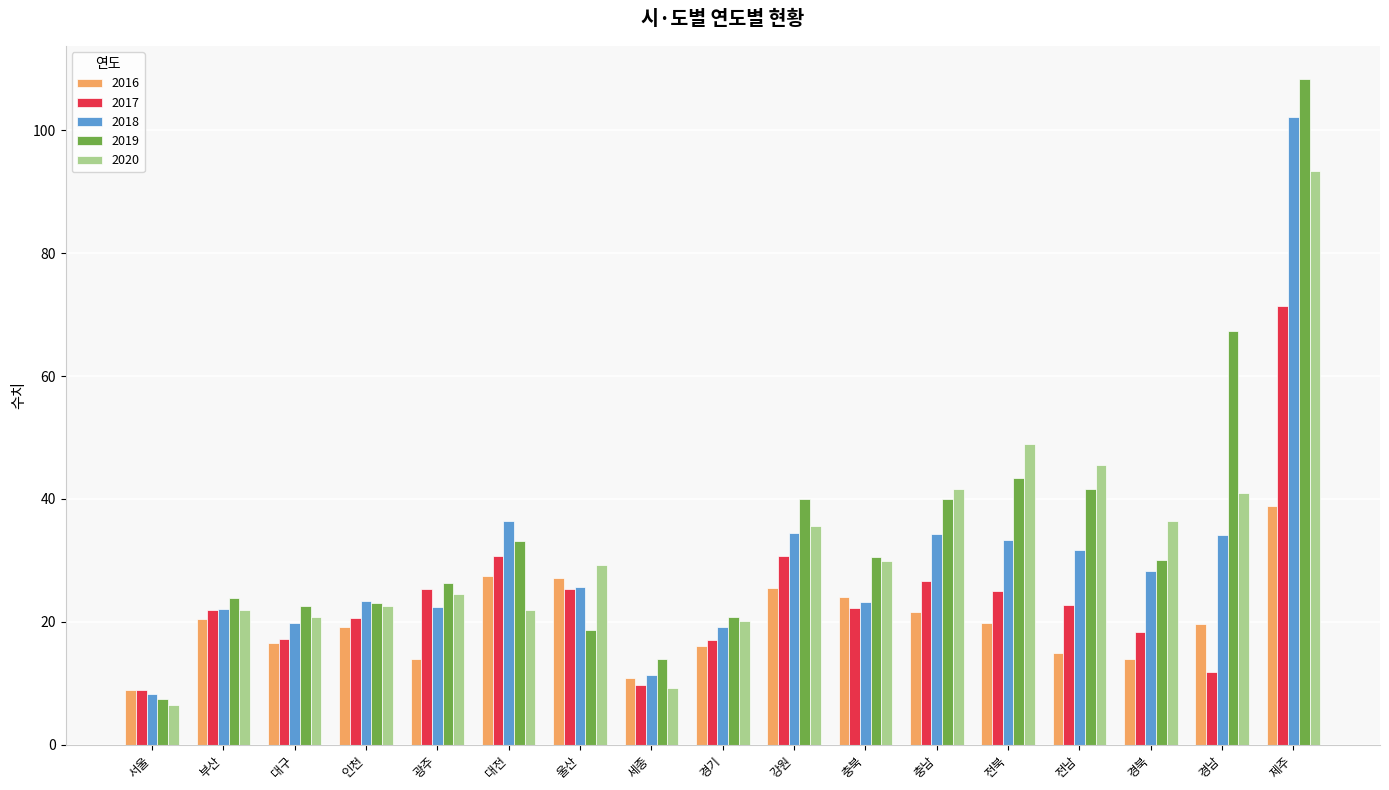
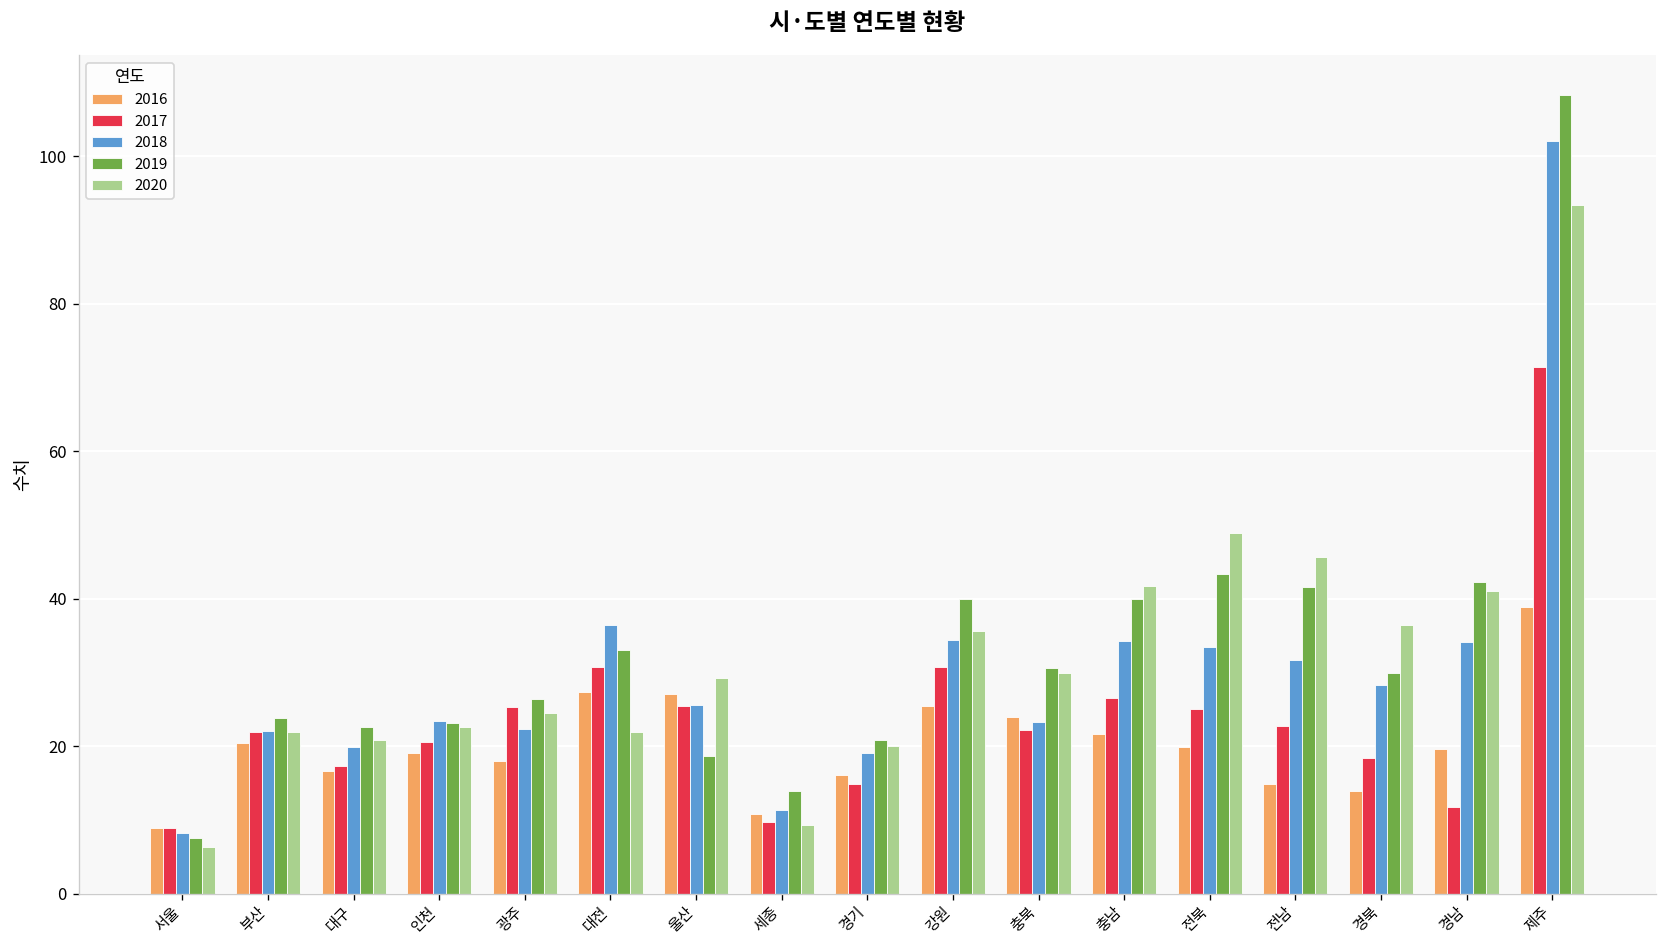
  {
    "2016": {
      "서울": 9,
      "부산": 21,
      "대구": 17,
      "인천": 19,
-     "광주": 14,
+     "광주": 18,
      "대전": 27,
      "울산": 27,
      "세종": 11,
      "경기": 16,
      "강원": 26,
      "충북": 24,
      "충남": 22,
      "전북": 20,
      "전남": 15,
      "경북": 14,
      "경남": 20,
      "제주": 39
    },
    "2017": {
      "서울": 9,
      "부산": 22,
      "대구": 17,
      "인천": 21,
      "광주": 25,
      "대전": 31,
      "울산": 25,
      "세종": 10,
-     "경기": 17,
+     "경기": 15,
      "강원": 31,
      "충북": 22,
      "충남": 27,
      "전북": 25,
      "전남": 23,
      "경북": 18,
      "경남": 12,
      "제주": 71
    },
    "2018": {
      "서울": 8,
      "부산": 22,
      "대구": 20,
      "인천": 23,
      "광주": 22,
      "대전": 36,
      "울산": 26,
      "세종": 11,
      "경기": 19,
      "강원": 34,
      "충북": 23,
      "충남": 34,
      "전북": 33,
      "전남": 32,
      "경북": 28,
      "경남": 34,
      "제주": 102
    },
    "2019": {
      "서울": 8,
      "부산": 24,
      "대구": 23,
      "인천": 23,
      "광주": 26,
      "대전": 33,
      "울산": 19,
      "세종": 14,
      "경기": 21,
      "강원": 40,
      "충북": 31,
      "충남": 40,
      "전북": 43,
      "전남": 42,
      "경북": 30,
-     "경남": 67,
+     "경남": 42,
      "제주": 108
    },
    "2020": {
      "서울": 6,
      "부산": 22,
      "대구": 21,
      "인천": 23,
      "광주": 25,
      "대전": 22,
      "울산": 29,
      "세종": 9,
      "경기": 20,
      "강원": 36,
      "충북": 30,
      "충남": 42,
      "전북": 49,
      "전남": 46,
      "경북": 37,
      "경남": 41,
      "제주": 93
    }
  }
